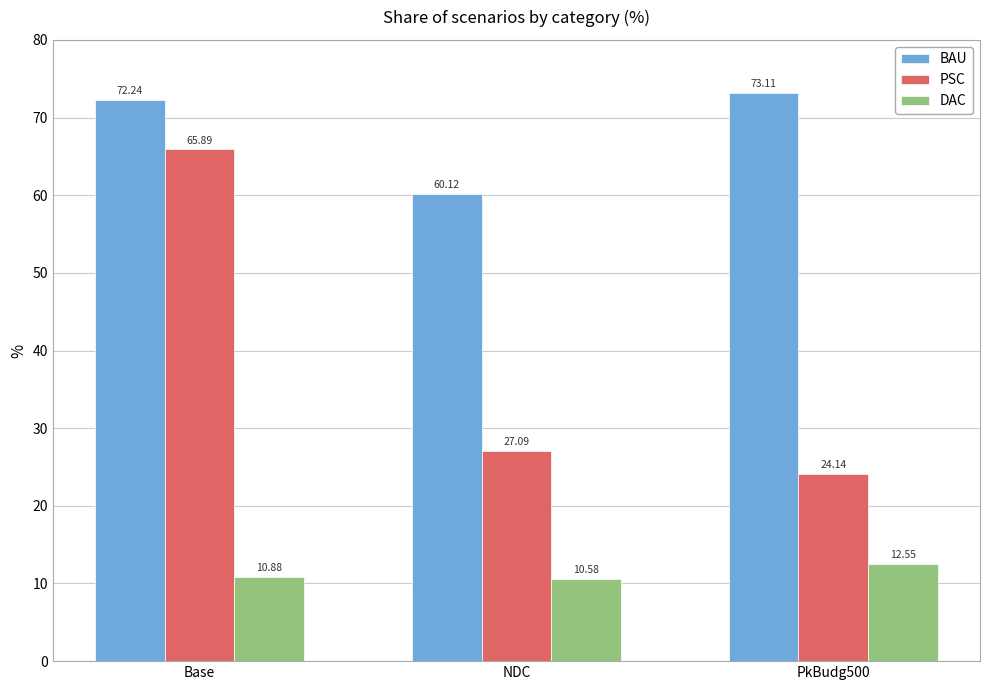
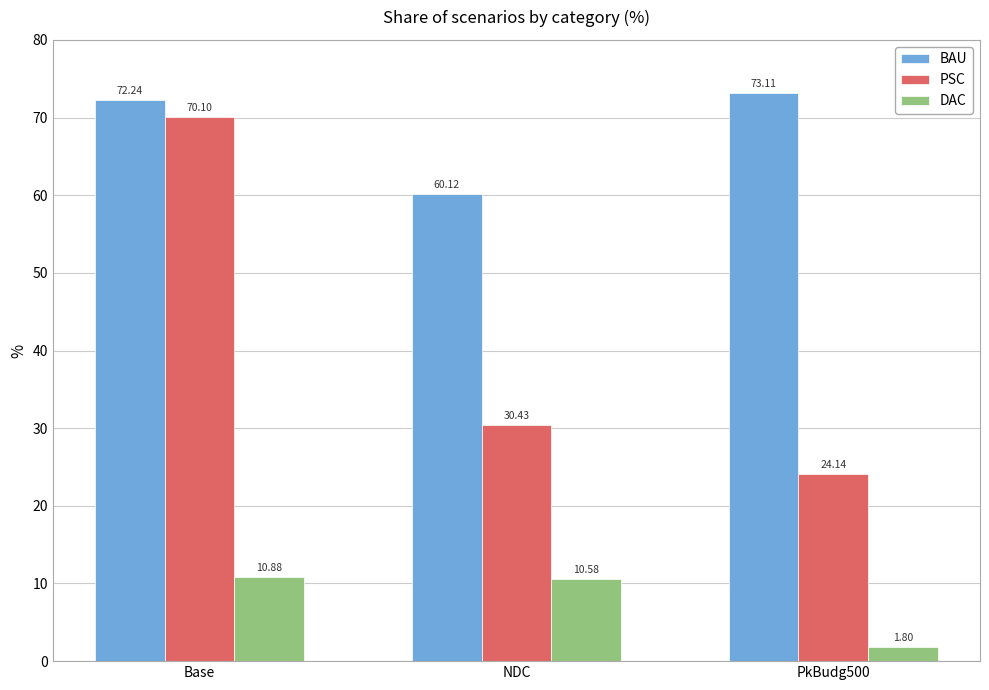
  {
    "BAU": {
      "Base": 72.24,
      "NDC": 60.12,
      "PkBudg500": 73.11
    },
    "PSC": {
-     "Base": 65.89,
-     "NDC": 27.09,
+     "Base": 70.10,
+     "NDC": 30.43,
      "PkBudg500": 24.14
    },
    "DAC": {
      "Base": 10.88,
      "NDC": 10.58,
-     "PkBudg500": 12.55
+     "PkBudg500": 1.80
    }
  }
